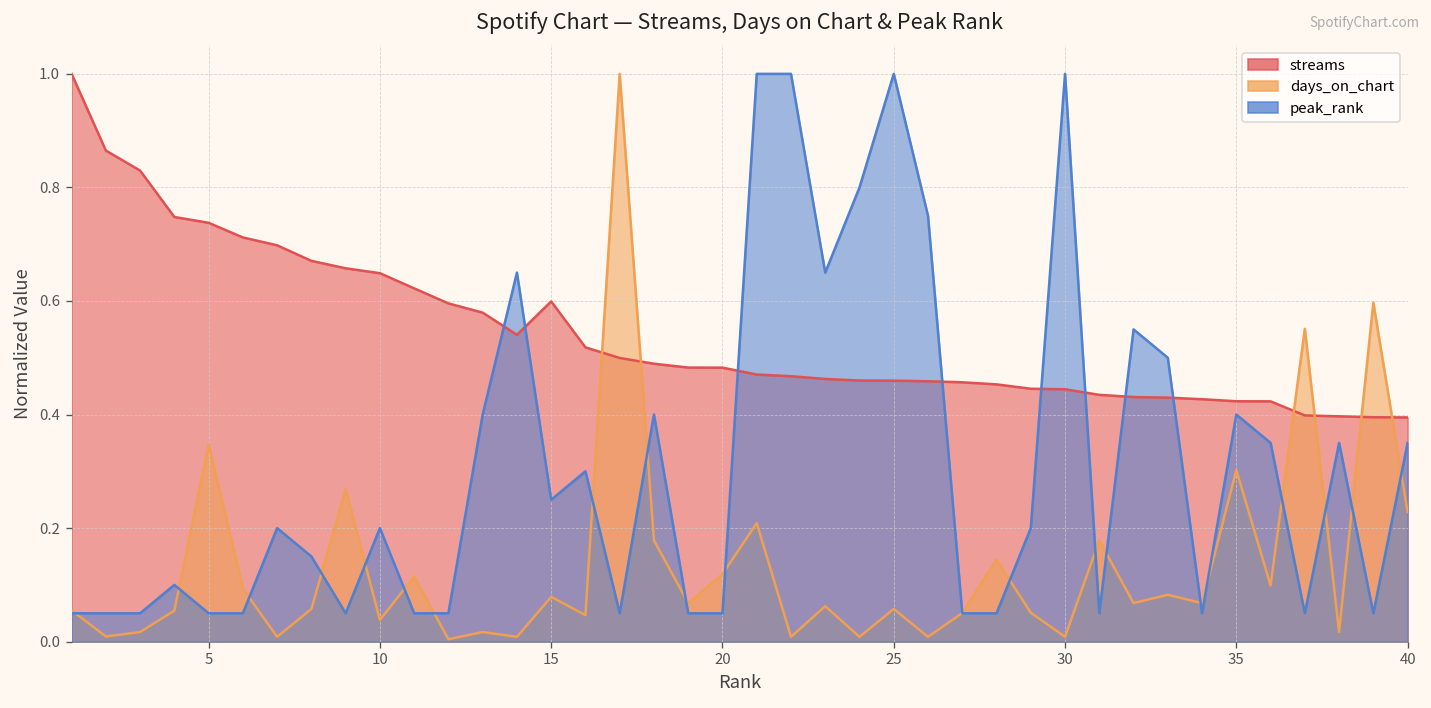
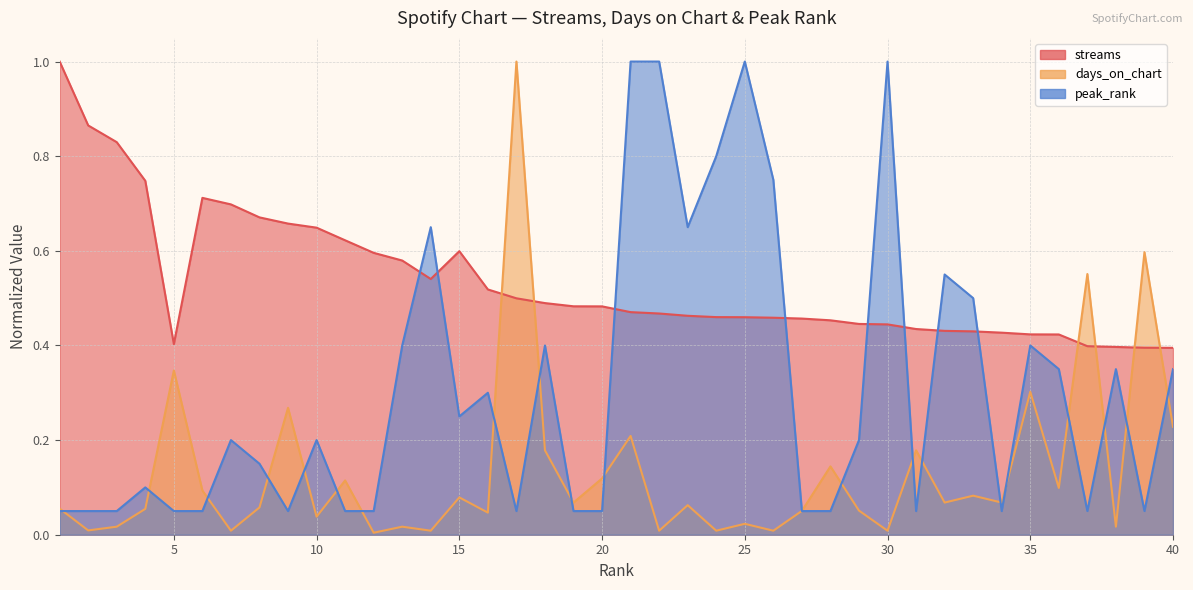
  {
    "streams": {
-     "5": 0.74,
+     "5": 0.40,
      "10": 0.65,
      "15": 0.60,
      "20": 0.48,
      "25": 0.46,
      "30": 0.44,
      "35": 0.42,
      "40": 0.39
    },
    "days_on_chart": {
      "5": 0.35,
      "10": 0.04,
      "15": 0.08,
      "20": 0.12,
-     "25": 0.06,
+     "25": 0.02,
      "30": 0.01,
      "35": 0.30,
      "40": 0.23
    },
    "peak_rank": {
      "5": 0.05,
      "10": 0.20,
      "15": 0.25,
      "20": 0.05,
      "25": 1.00,
      "30": 1.00,
      "35": 0.40,
      "40": 0.35
    }
  }
